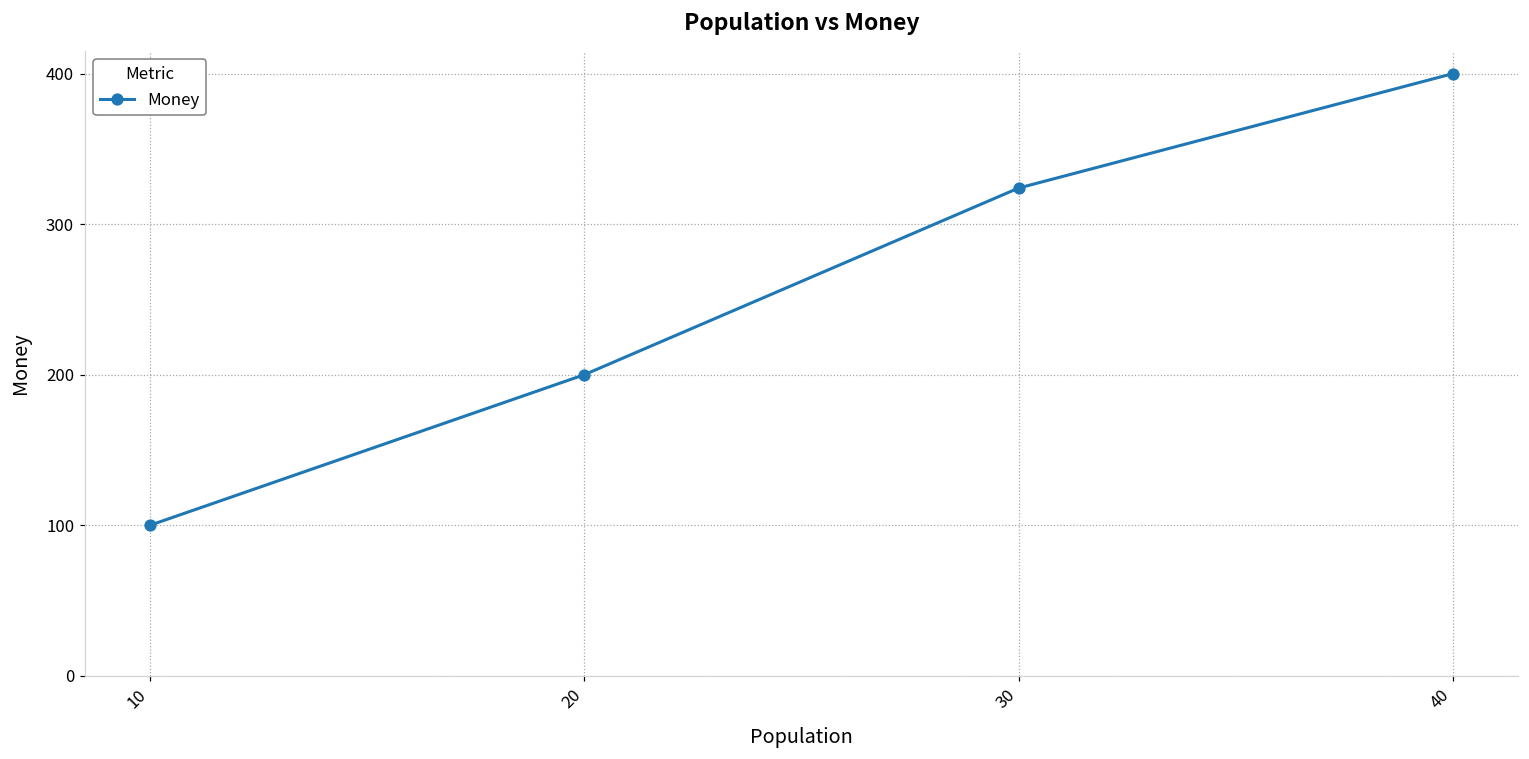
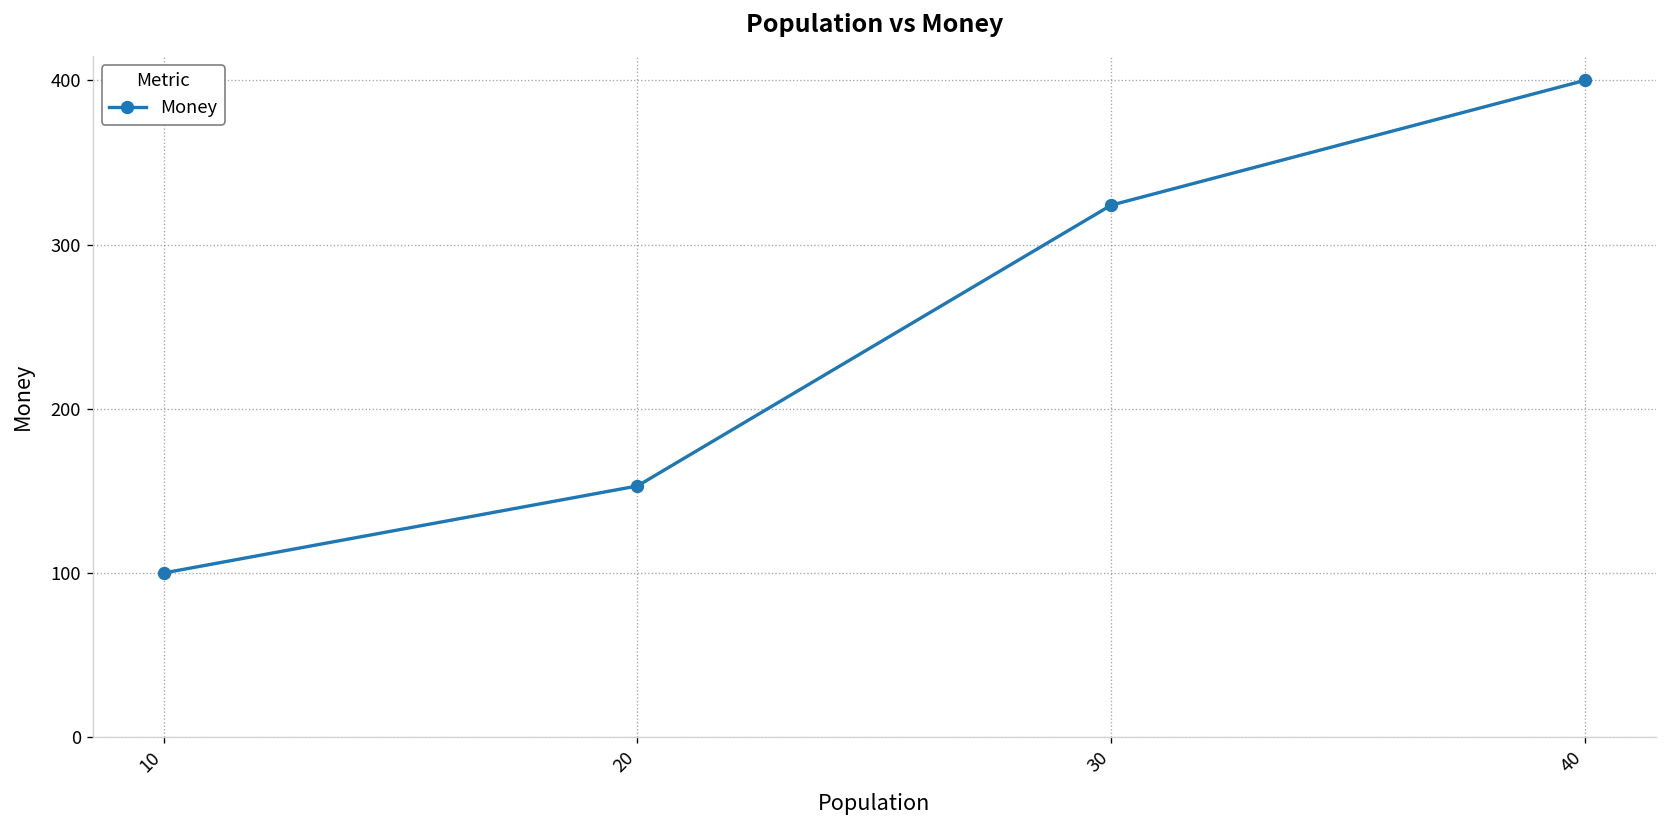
  {
    "10": 100,
-   "20": 200,
+   "20": 153,
    "30": 324,
    "40": 400
  }
